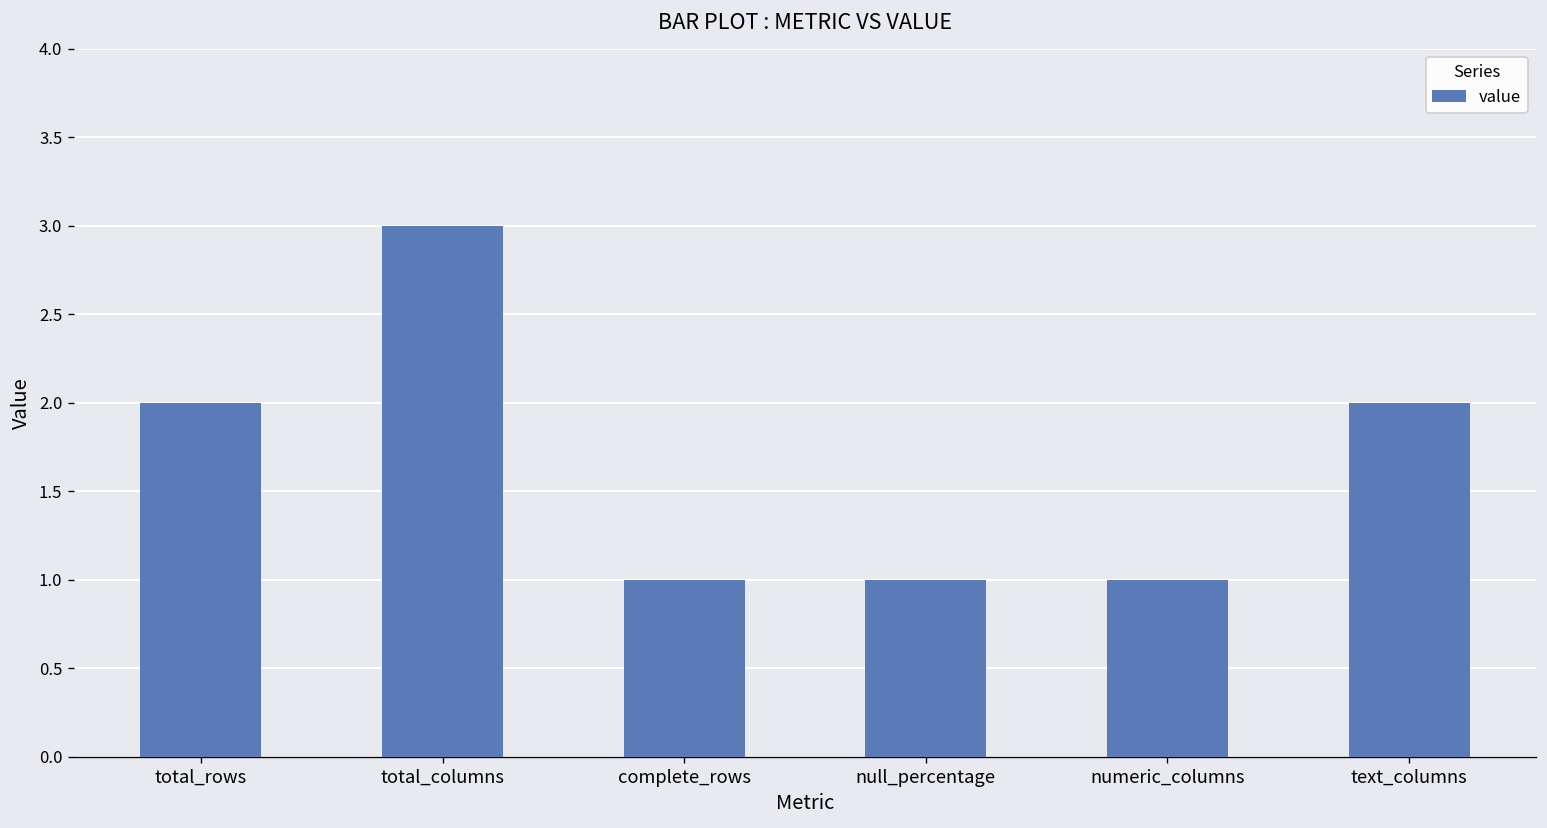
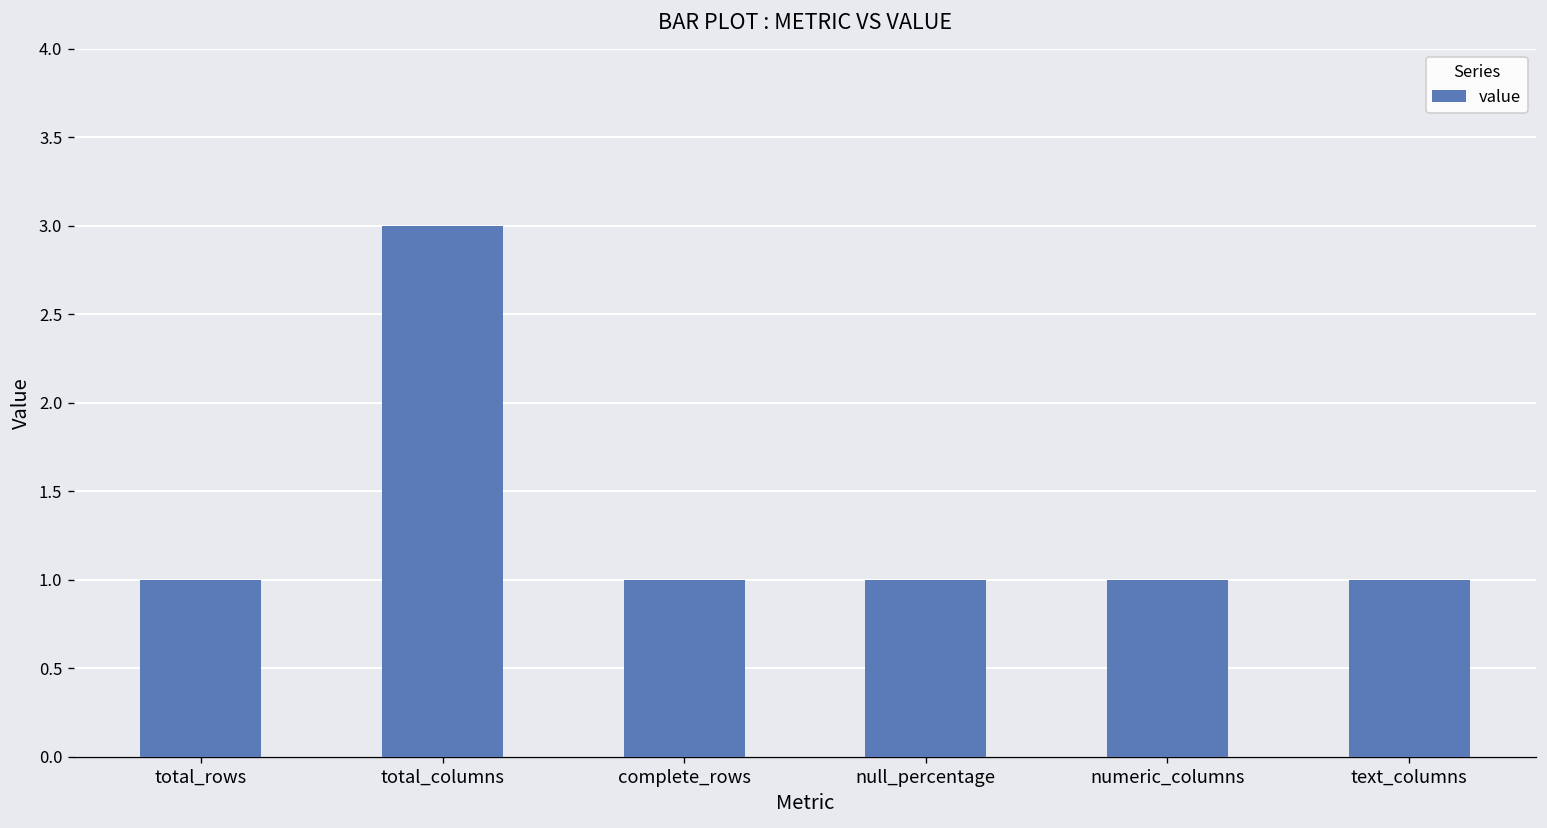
  {
-   "total_rows": 2,
+   "total_rows": 1,
    "total_columns": 3,
    "complete_rows": 1,
    "null_percentage": 1,
    "numeric_columns": 1,
-   "text_columns": 2
+   "text_columns": 1
  }
